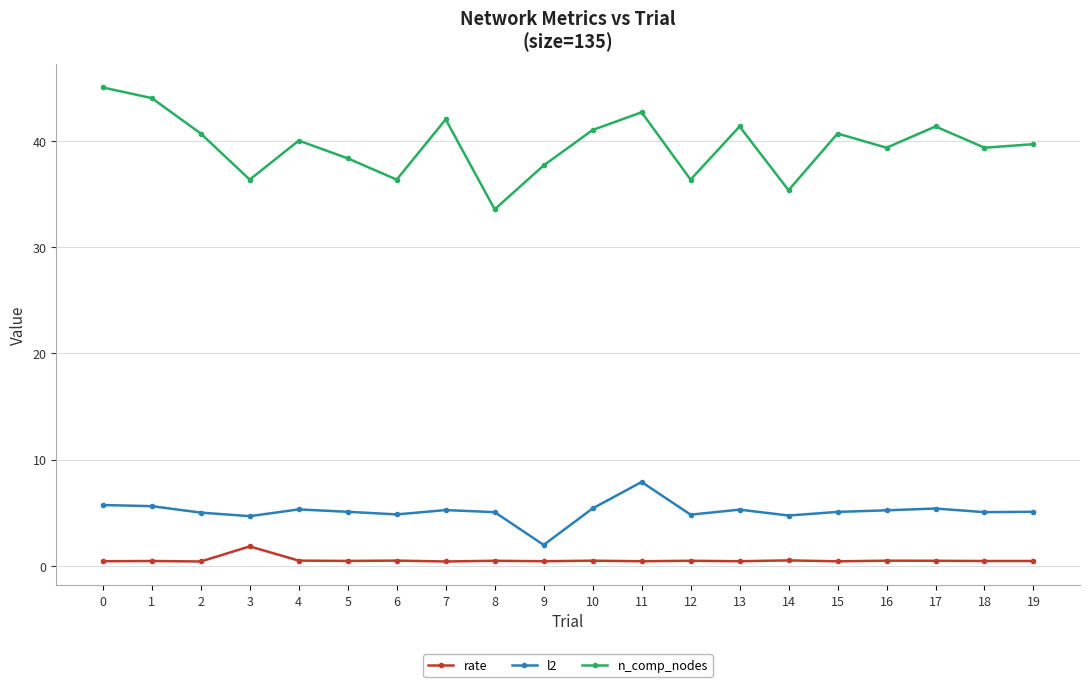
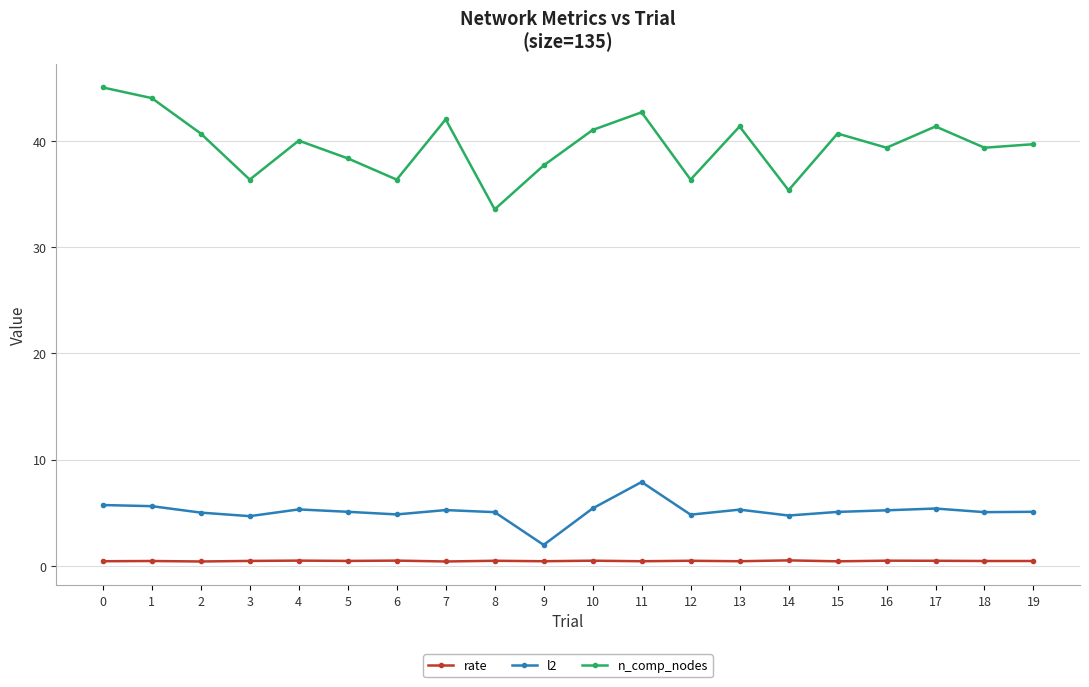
  {
    "rate": {
      "0": 0.4,
      "1": 0.5,
      "2": 0.4,
-     "3": 1.8,
+     "3": 0.5,
      "4": 0.5,
      "5": 0.5,
      "6": 0.5,
      "7": 0.4,
      "8": 0.5,
      "9": 0.4,
      "10": 0.5,
      "11": 0.4,
      "12": 0.5,
      "13": 0.4,
      "14": 0.5,
      "15": 0.4,
      "16": 0.5,
      "17": 0.5,
      "18": 0.5,
      "19": 0.5
    },
    "l2": {
      "0": 5.7,
      "1": 5.6,
      "2": 5.0,
      "3": 4.7,
      "4": 5.3,
      "5": 5.1,
      "6": 4.8,
      "7": 5.2,
      "8": 5.1,
      "9": 2.0,
      "10": 5.4,
      "11": 7.9,
      "12": 4.8,
      "13": 5.3,
      "14": 4.7,
      "15": 5.1,
      "16": 5.2,
      "17": 5.4,
      "18": 5.1,
      "19": 5.1
    },
    "n_comp_nodes": {
      "0": 45.0,
      "1": 44.0,
      "2": 40.7,
      "3": 36.3,
      "4": 40.0,
      "5": 38.3,
      "6": 36.3,
      "7": 42.0,
      "8": 33.5,
      "9": 37.7,
      "10": 41.0,
      "11": 42.7,
      "12": 36.3,
      "13": 41.3,
      "14": 35.3,
      "15": 40.7,
      "16": 39.3,
      "17": 41.3,
      "18": 39.3,
      "19": 39.7
    }
  }
